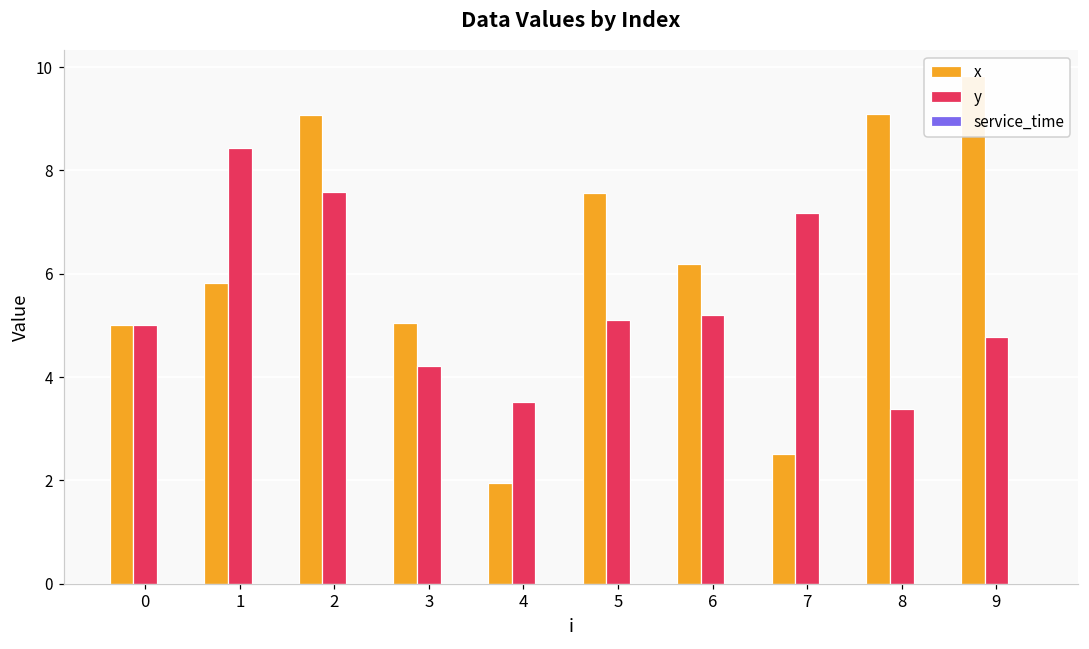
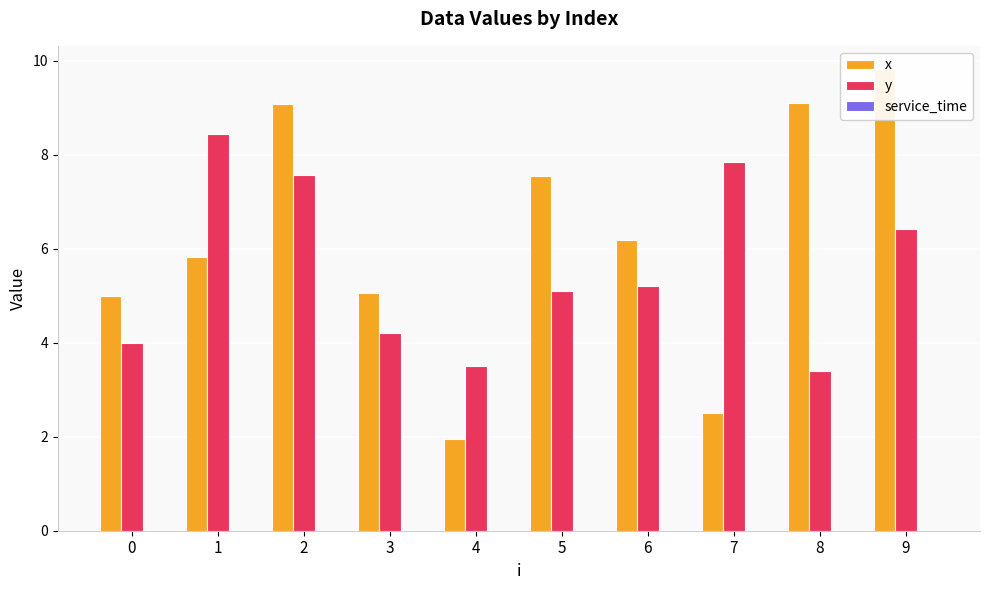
  {
    "x": {
      "0": 5.0,
      "1": 5.8,
      "2": 9.1,
      "3": 5.1,
      "4": 2.0,
      "5": 7.6,
      "6": 6.2,
      "7": 2.5,
      "8": 9.1
    },
    "y": {
-     "0": 5,
+     "0": 4,
      "1": 8.4,
      "2": 7.6,
      "3": 4.2,
      "4": 3.5,
      "5": 5.1,
      "6": 5.2,
-     "7": 7.2,
+     "7": 7.8,
      "8": 3.4,
-     "9": 4.8
+     "9": 6.4
    },
    "service_time": {
      "0": 0.0,
      "1": 0.0,
      "2": 0.0,
      "3": 0.0,
      "4": 0.0,
      "5": 0.0,
      "6": 0.0,
      "7": 0.0,
      "8": 0.0,
      "9": 0.0
    }
  }
